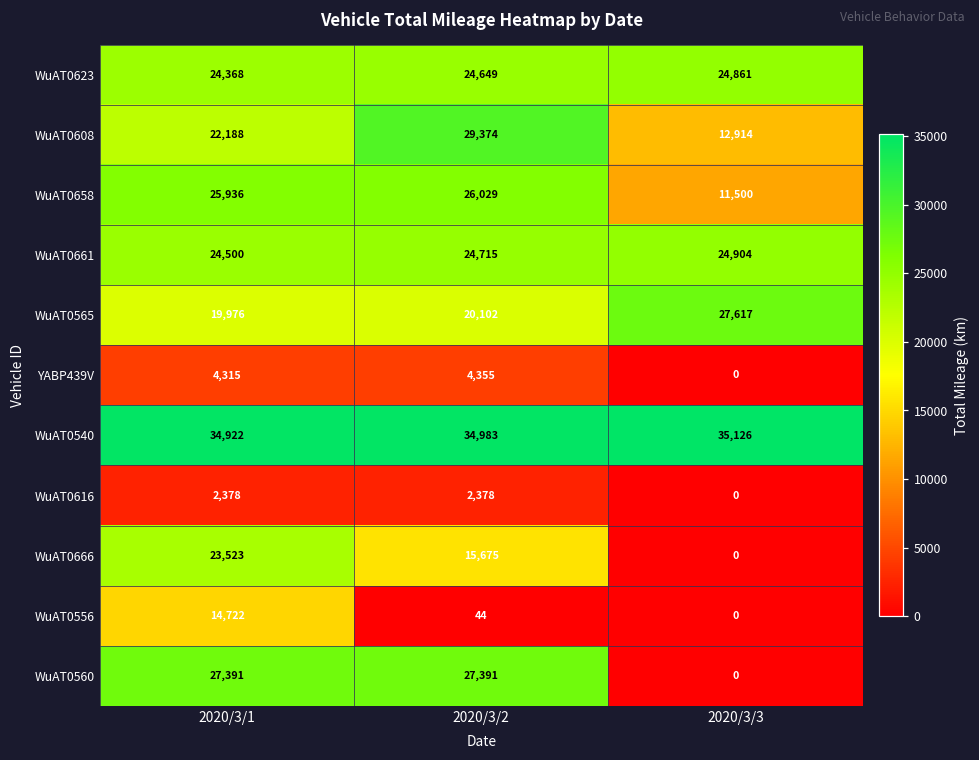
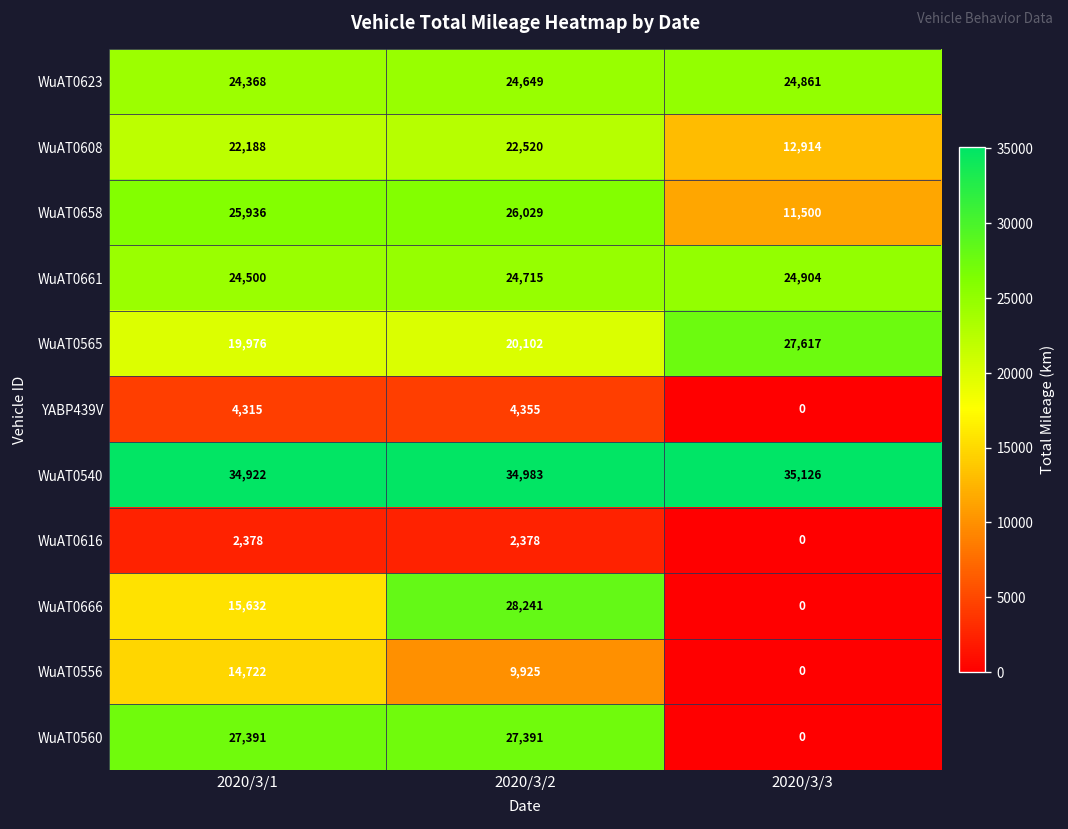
  {
    "WuAT0623": {
      "2020/3/1": "24,368",
      "2020/3/2": "24,649",
      "2020/3/3": "24,861"
    },
    "WuAT0608": {
      "2020/3/1": "22,188",
-     "2020/3/2": "29,374",
+     "2020/3/2": "22,520",
      "2020/3/3": "12,914"
    },
    "WuAT0658": {
      "2020/3/1": "25,936",
      "2020/3/2": "26,029",
      "2020/3/3": "11,500"
    },
    "WuAT0661": {
      "2020/3/1": "24,500",
      "2020/3/2": "24,715",
      "2020/3/3": "24,904"
    },
    "WuAT0565": {
      "2020/3/1": "19,976",
      "2020/3/2": "20,102",
      "2020/3/3": "27,617"
    },
    "YABP439V": {
      "2020/3/1": "4,315",
      "2020/3/2": "4,355",
      "2020/3/3": "0"
    },
    "WuAT0540": {
      "2020/3/1": "34,922",
      "2020/3/2": "34,983",
      "2020/3/3": "35,126"
    },
    "WuAT0616": {
      "2020/3/1": "2,378",
      "2020/3/2": "2,378",
      "2020/3/3": "0"
    },
    "WuAT0666": {
-     "2020/3/1": "23,523",
-     "2020/3/2": "15,675",
+     "2020/3/1": "15,632",
+     "2020/3/2": "28,241",
      "2020/3/3": "0"
    },
    "WuAT0556": {
      "2020/3/1": "14,722",
-     "2020/3/2": "44",
+     "2020/3/2": "9,925",
      "2020/3/3": "0"
    },
    "WuAT0560": {
      "2020/3/1": "27,391",
      "2020/3/2": "27,391",
      "2020/3/3": "0"
    }
  }
